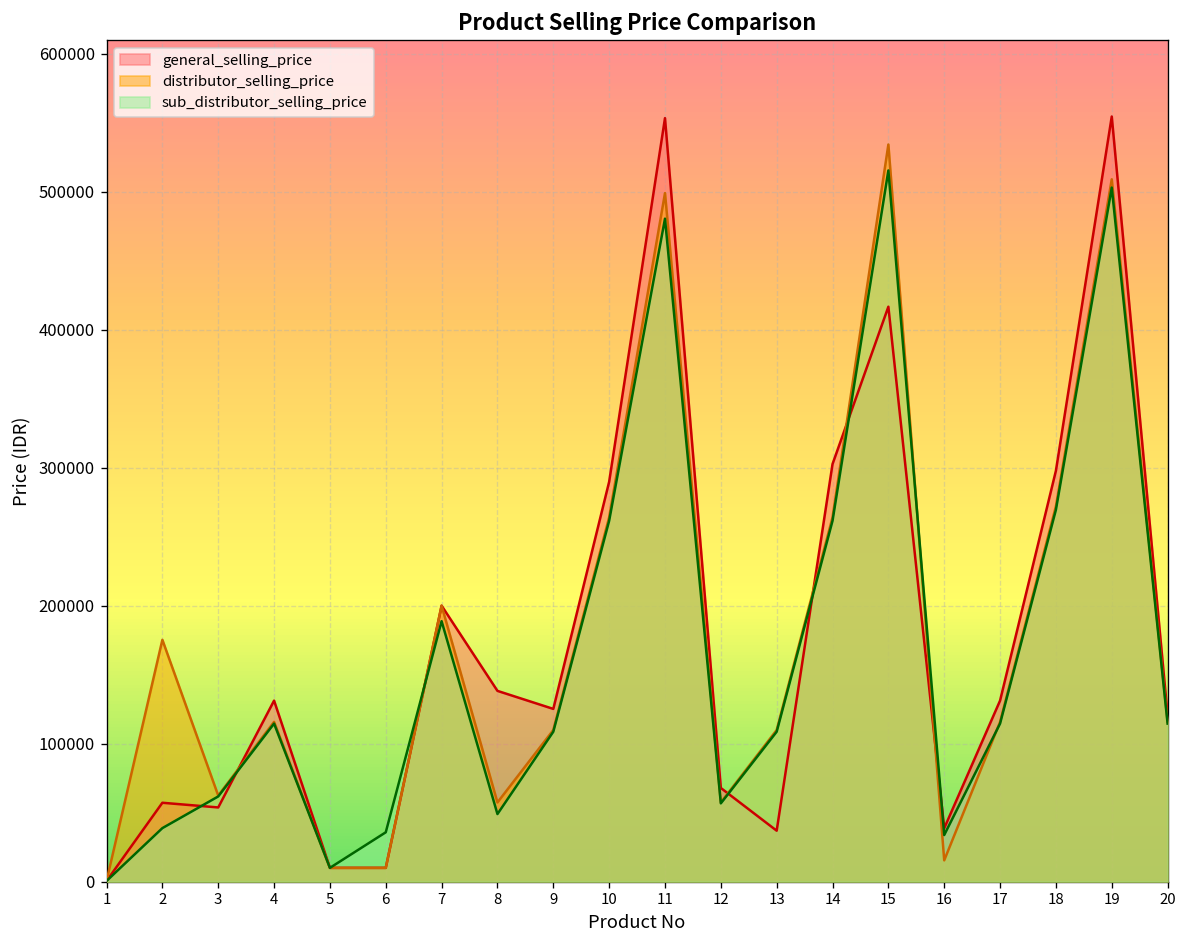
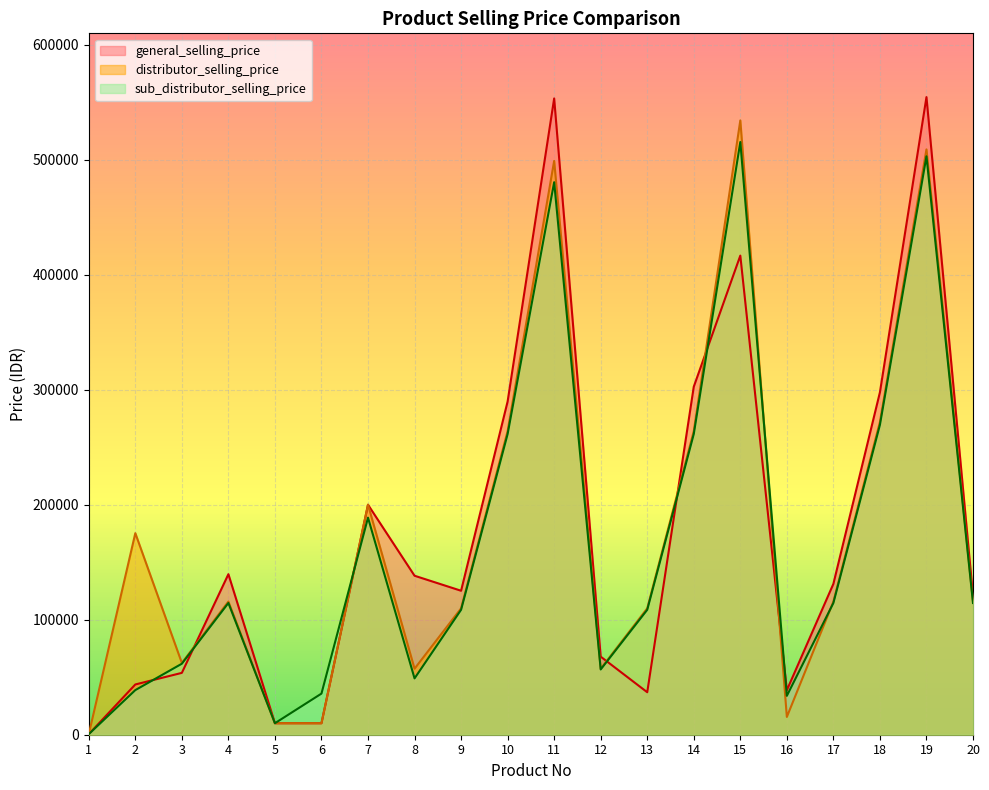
  {
    "general_selling_price": {
-     "2": 57000,
+     "2": 44000,
      "3": 54000,
-     "4": 131000,
+     "4": 140000,
      "8": 138000,
      "9": 125000,
      "10": 290000,
      "11": 553000,
      "12": 68000,
      "13": 37000,
      "14": 303000,
      "15": 417000,
      "16": 39000,
      "17": 131000,
      "18": 298000,
      "19": 555000,
      "20": 121000
    },
    "distributor_selling_price": {
      "2": 175000,
      "8": 57000,
      "10": 264000,
      "11": 499000,
      "14": 264000,
      "15": 534000,
      "16": 15000,
      "18": 272000,
      "19": 509000
    },
    "sub_distributor_selling_price": {
      "2": 39000,
      "6": 36000,
      "7": 189000,
      "8": 49000,
      "10": 262000,
      "11": 480000,
      "14": 262000,
      "15": 515000,
      "16": 34000,
      "18": 270000,
      "19": 503000
    }
  }
